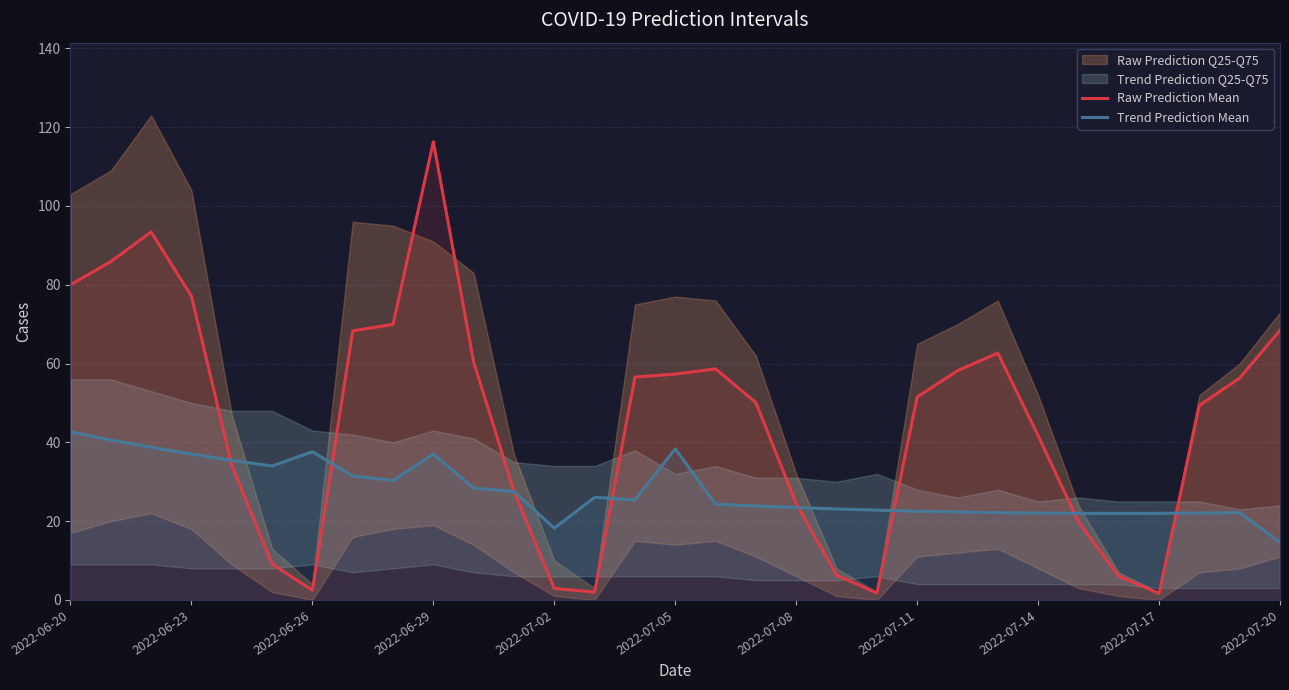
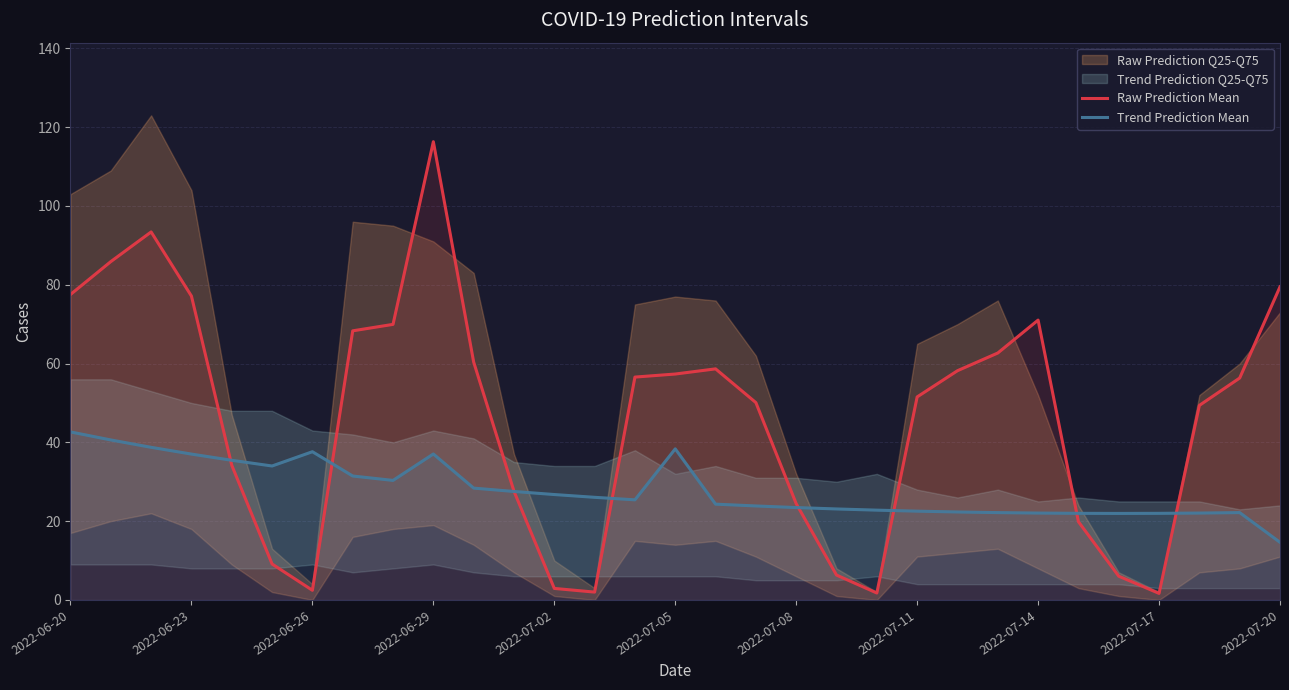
  {
    "Raw Prediction Mean": {
-     "2022-06-20": 80,
+     "2022-06-20": 78,
      "2022-06-23": 77,
      "2022-06-26": 2,
      "2022-06-29": 116,
      "2022-07-02": 3,
      "2022-07-05": 57,
      "2022-07-08": 24,
      "2022-07-11": 52,
-     "2022-07-14": 42,
-     "2022-07-20": 68
+     "2022-07-14": 71,
+     "2022-07-20": 79
    },
    "Trend Prediction Mean": {
      "2022-06-20": 43,
      "2022-06-23": 37,
      "2022-06-26": 38,
      "2022-06-29": 37,
-     "2022-07-02": 18,
+     "2022-07-02": 27,
      "2022-07-05": 38,
      "2022-07-08": 23,
      "2022-07-11": 23,
      "2022-07-14": 22,
      "2022-07-17": 22,
      "2022-07-20": 15
    }
  }
